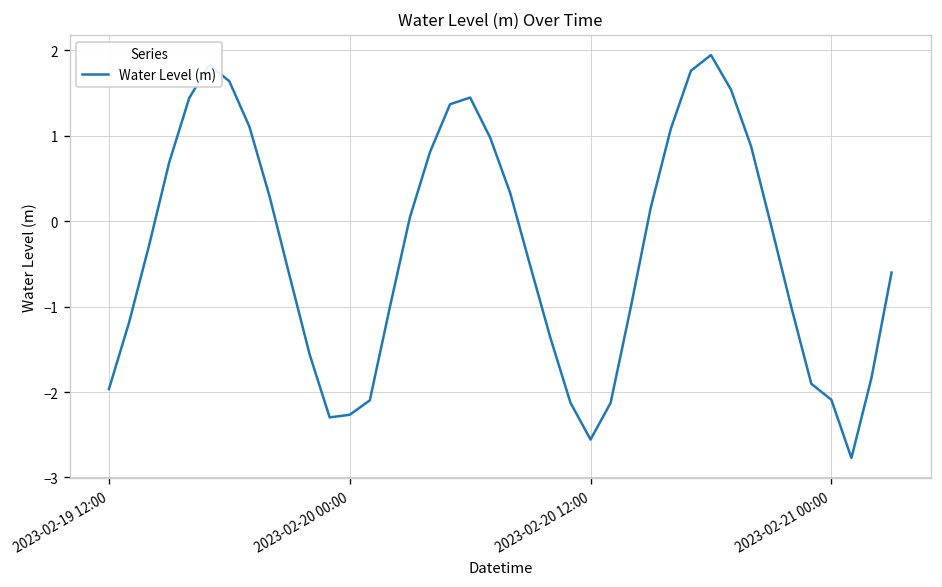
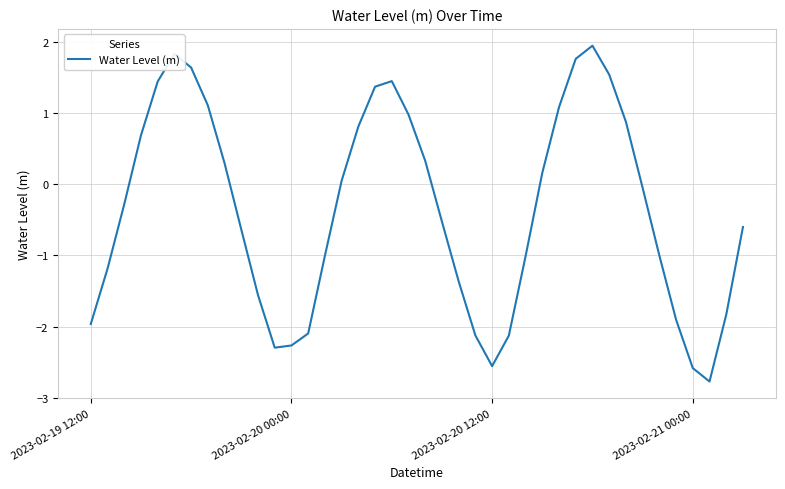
  {
    "2023-02-19 12:00": -2.0,
    "2023-02-20 00:00": -2.3,
    "2023-02-20 12:00": -2.6,
-   "2023-02-21 00:00": -2.1
+   "2023-02-21 00:00": -2.6
  }
